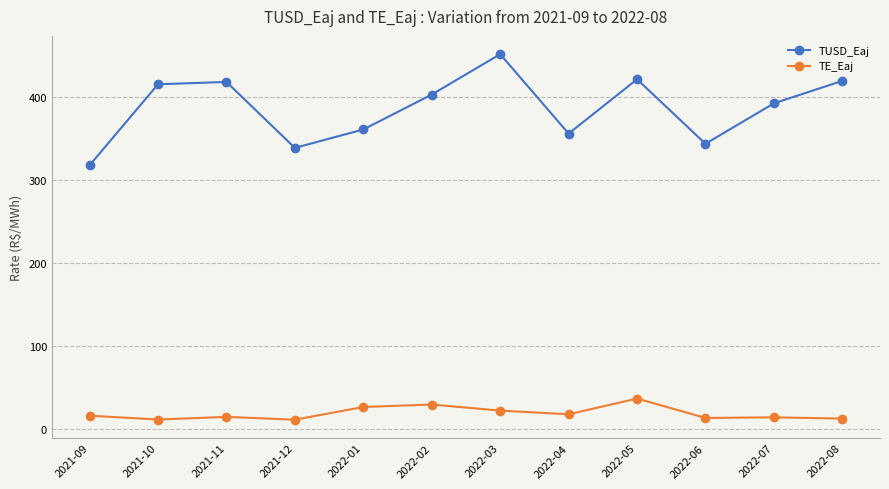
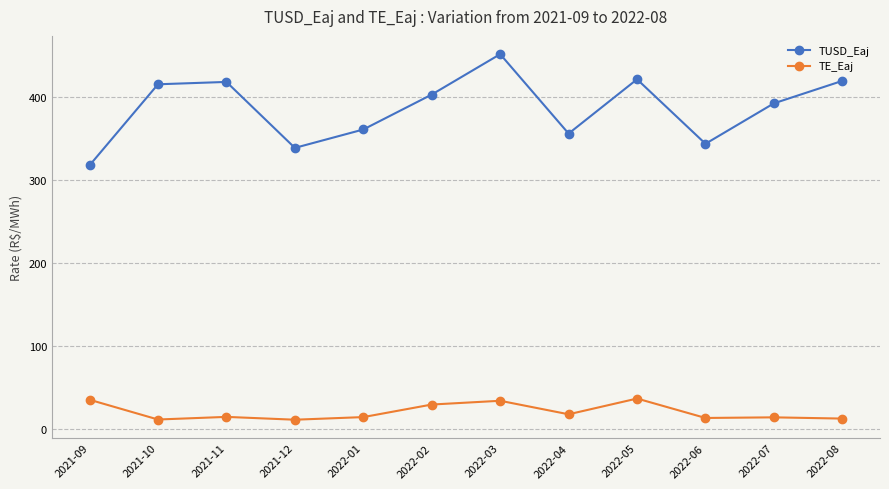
  {
    "TUSD_Eaj": {
      "2021-09": 320,
      "2021-10": 420,
      "2021-11": 420,
      "2021-12": 340,
      "2022-01": 360,
      "2022-02": 400,
      "2022-03": 450,
      "2022-04": 360,
      "2022-05": 420,
      "2022-06": 340,
      "2022-07": 390,
      "2022-08": 420
    },
    "TE_Eaj": {
-     "2021-09": 20,
+     "2021-09": 30,
      "2021-10": 10,
      "2021-11": 10,
      "2021-12": 10,
-     "2022-01": 30,
+     "2022-01": 10,
      "2022-02": 30,
-     "2022-03": 20,
+     "2022-03": 30,
      "2022-04": 20,
      "2022-05": 40,
      "2022-06": 10,
      "2022-07": 10,
      "2022-08": 10
    }
  }
